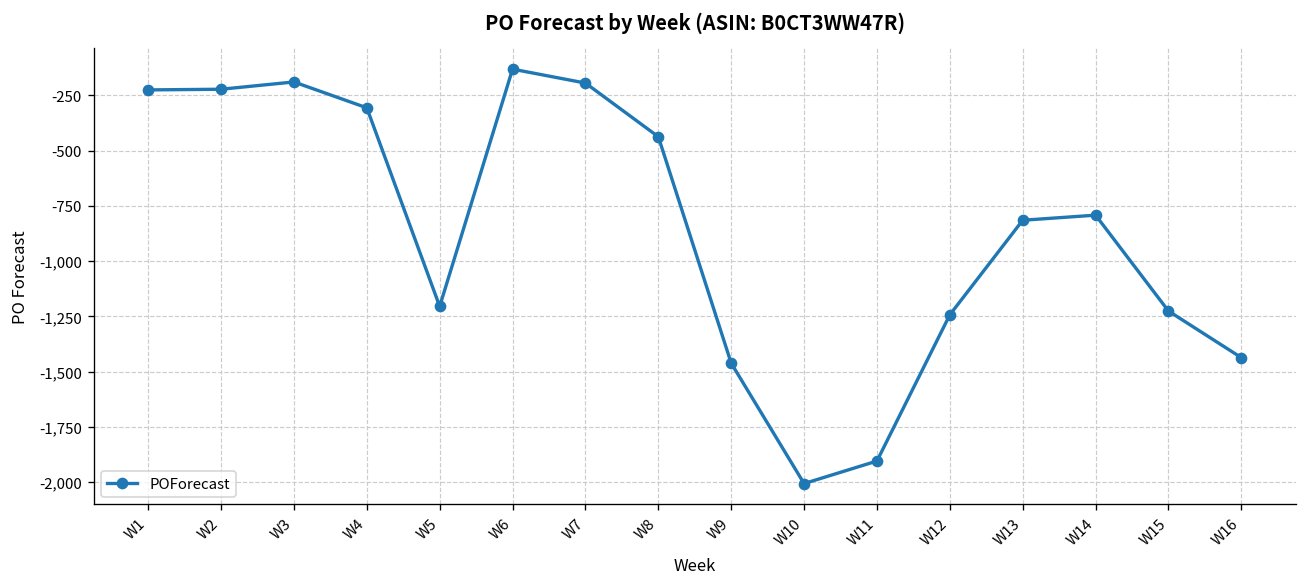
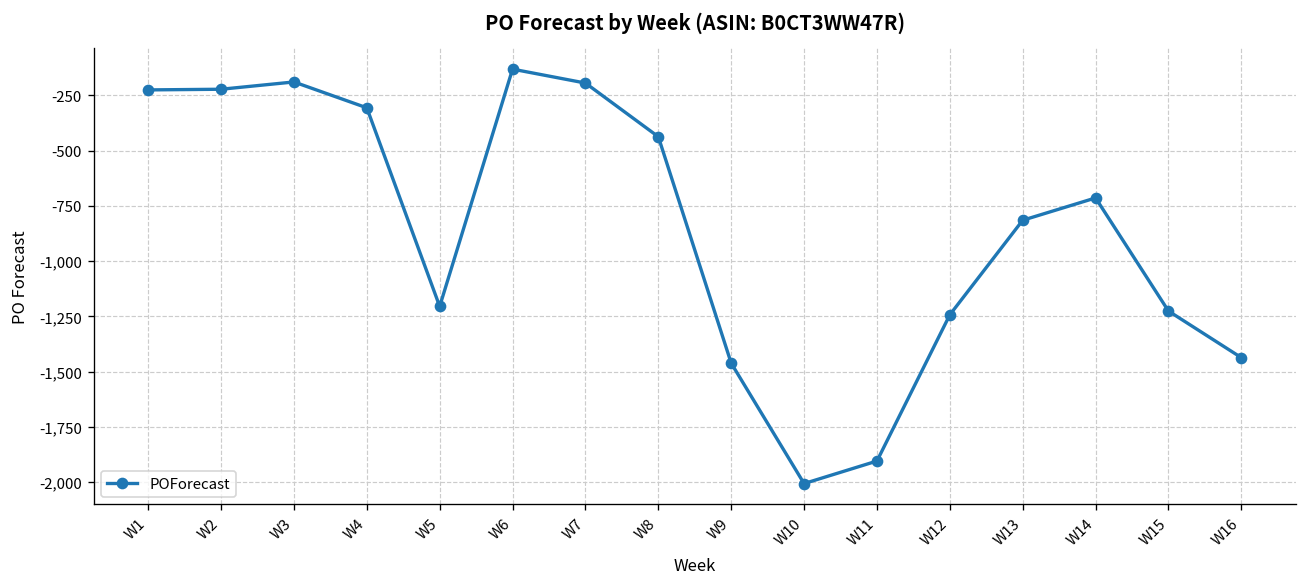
  {
    "W1": "-230",
    "W2": "-220",
    "W3": "-190",
    "W4": "-310",
    "W5": "-1,210",
    "W6": "-130",
    "W7": "-190",
    "W8": "-440",
    "W9": "-1,460",
    "W10": "-2,010",
    "W11": "-1,910",
    "W12": "-1,240",
    "W13": "-820",
-   "W14": "-790",
+   "W14": "-710",
    "W15": "-1,230",
    "W16": "-1,440"
  }
